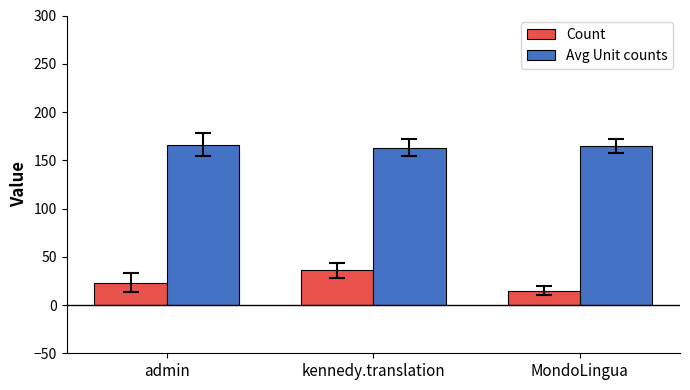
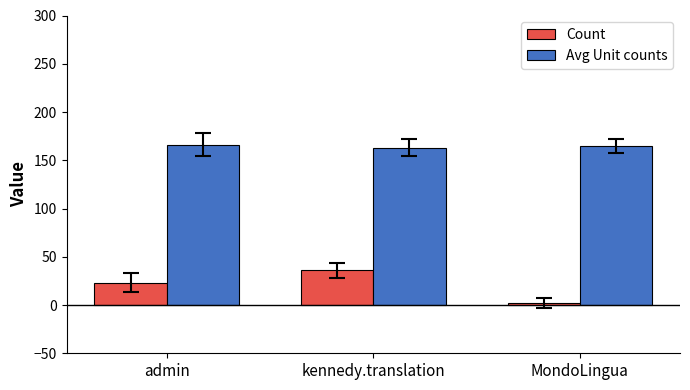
  {
    "Count": {
      "admin": 20,
      "kennedy.translation": 40,
-     "MondoLingua": 20
+     "MondoLingua": 0
    }
  }
